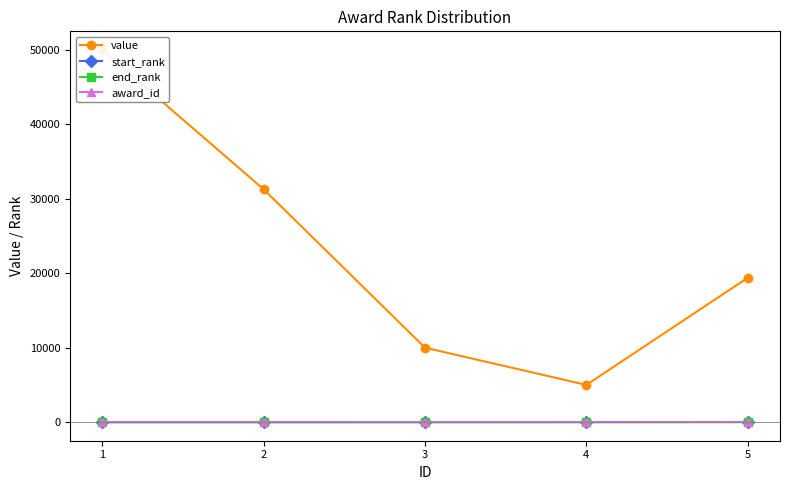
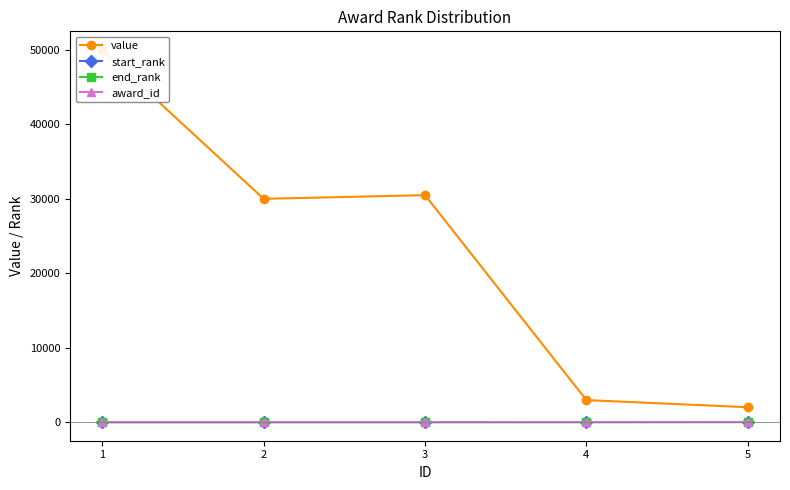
  {
    "value": {
-     "2": 31000,
-     "3": 10000,
-     "4": 5000,
-     "5": 19000
+     "2": 30000,
+     "3": 30000,
+     "4": 3000,
+     "5": 2000
    },
    "award_id": {
      "1": 0,
      "2": 0,
      "3": 0,
      "4": 0,
      "5": 0
    }
  }
